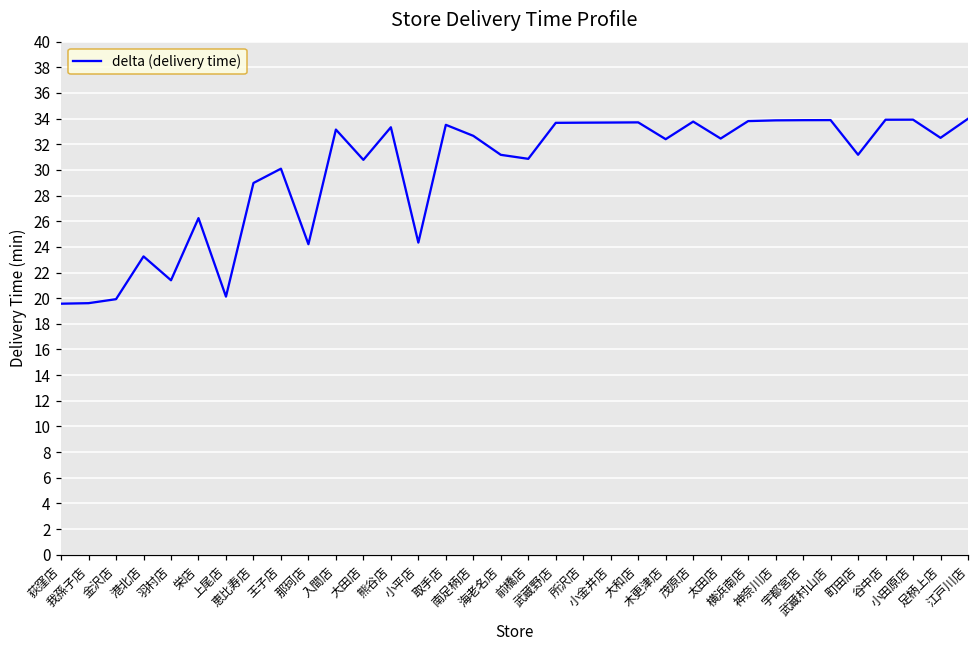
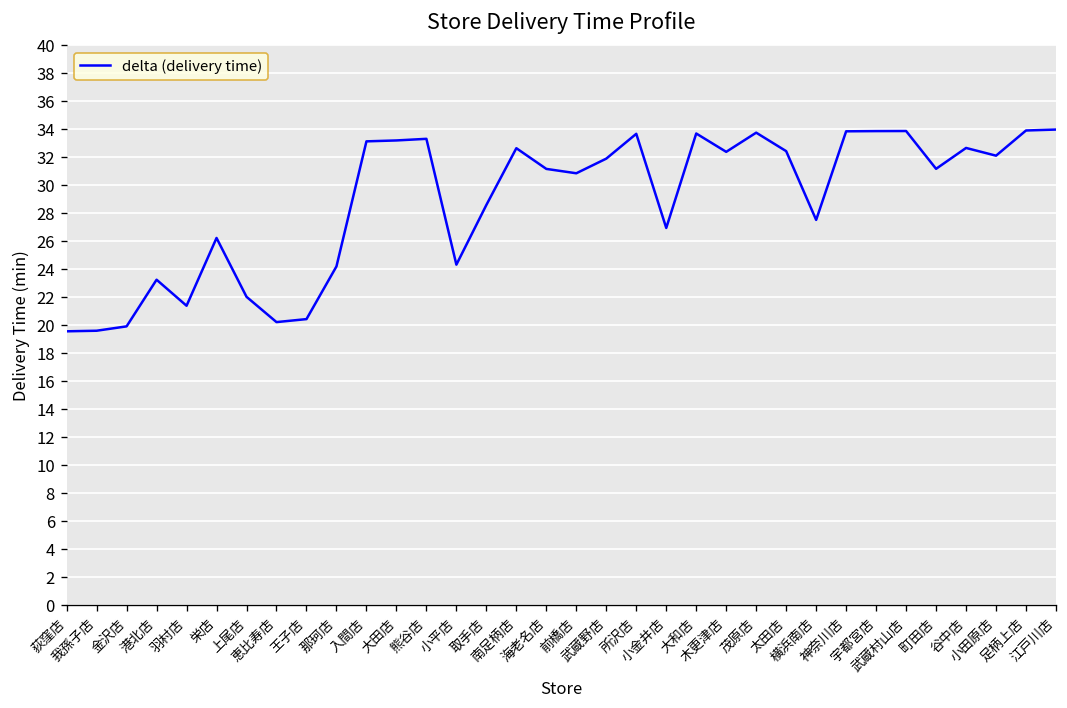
  {
    "荻窪店": 19.6,
    "我孫子店": 19.6,
    "金沢店": 19.9,
    "港北店": 23.3,
    "羽村店": 21.4,
    "栄店": 26.2,
-   "上尾店": 20.1,
-   "恵比寿店": 29.0,
-   "王子店": 30.1,
+   "上尾店": 22.0,
+   "恵比寿店": 20.2,
+   "王子店": 20.4,
    "那珂店": 24.2,
    "入間店": 33.1,
-   "大田店": 30.8,
+   "大田店": 33.2,
    "熊谷店": 33.3,
    "小平店": 24.3,
-   "取手店": 33.5,
+   "取手店": 28.6,
    "南足柄店": 32.7,
    "海老名店": 31.2,
    "前橋店": 30.9,
-   "武蔵野店": 33.7,
+   "武蔵野店": 31.9,
    "所沢店": 33.7,
-   "小金井店": 33.7,
+   "小金井店": 27.0,
    "大和店": 33.7,
    "木更津店": 32.4,
    "茂原店": 33.8,
    "太田店": 32.4,
-   "横浜南店": 33.8,
+   "横浜南店": 27.5,
    "神奈川店": 33.9,
    "宇都宮店": 33.9,
    "武蔵村山店": 33.9,
    "町田店": 31.2,
-   "谷中店": 33.9,
-   "小田原店": 33.9,
-   "足柄上店": 32.5,
+   "谷中店": 32.7,
+   "小田原店": 32.1,
+   "足柄上店": 33.9,
    "江戸川店": 34.0
  }
